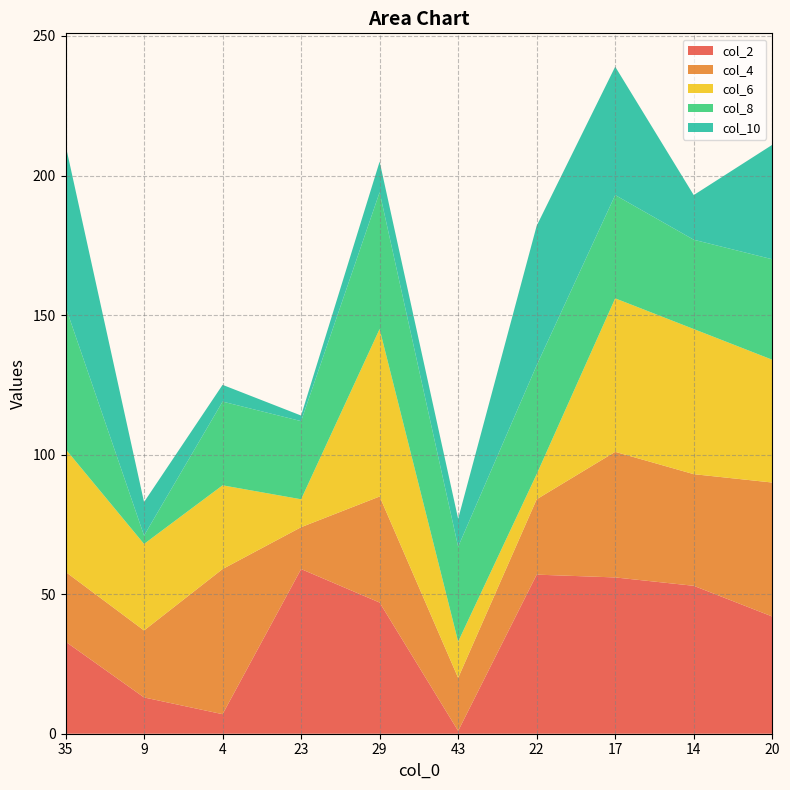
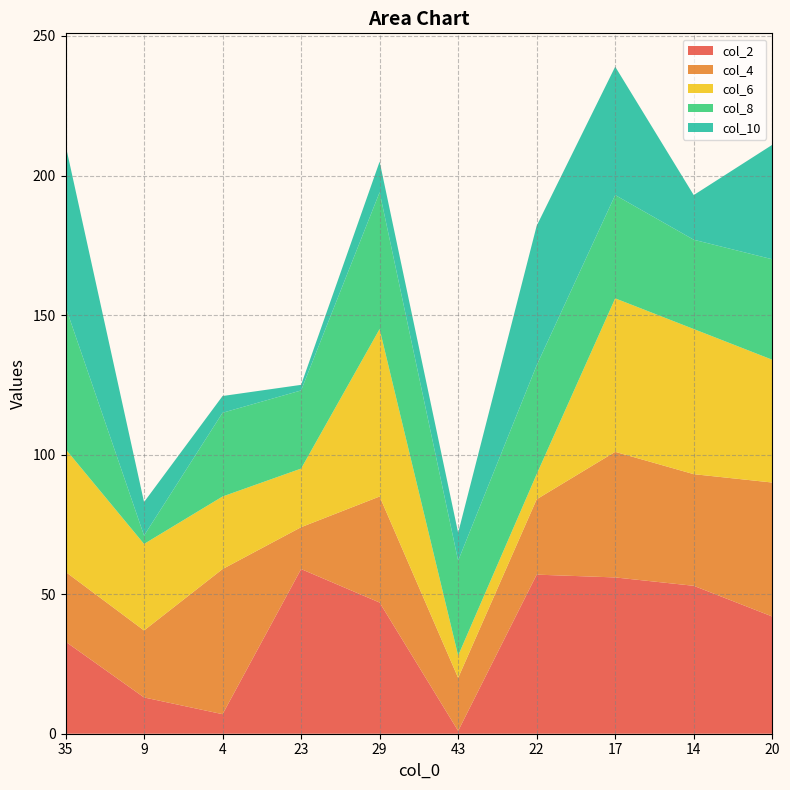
  {
    "col_6": {
      "35": 44,
      "9": 31,
-     "4": 30,
-     "23": 10,
+     "4": 26,
+     "23": 21,
      "29": 60,
-     "43": 13,
+     "43": 8,
      "22": 9,
      "17": 55,
      "14": 52,
      "20": 44
    }
  }
